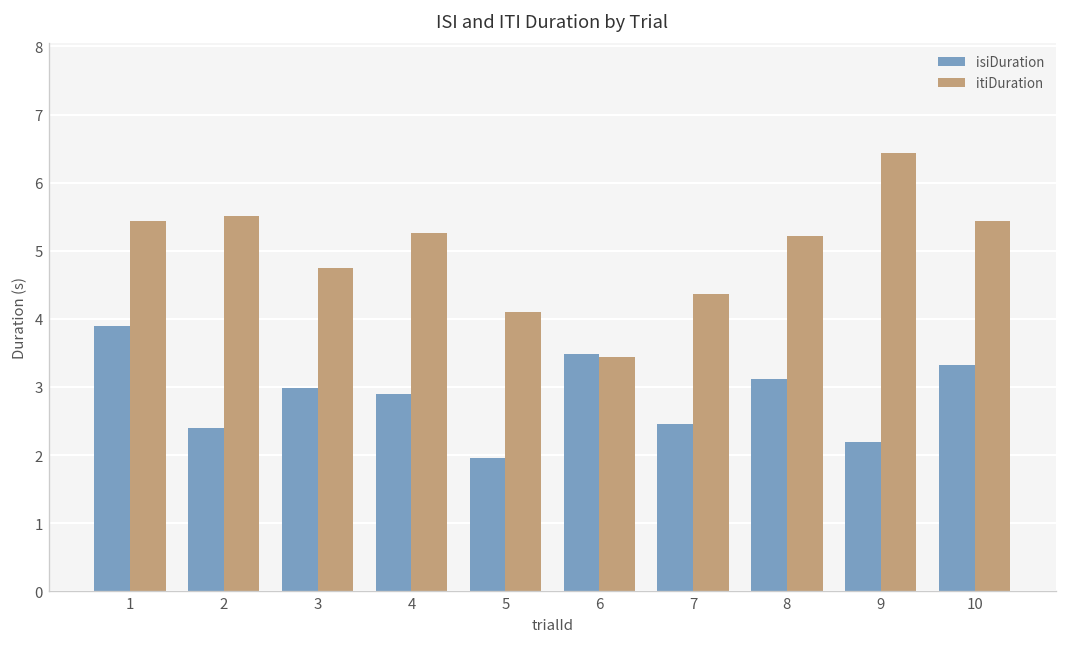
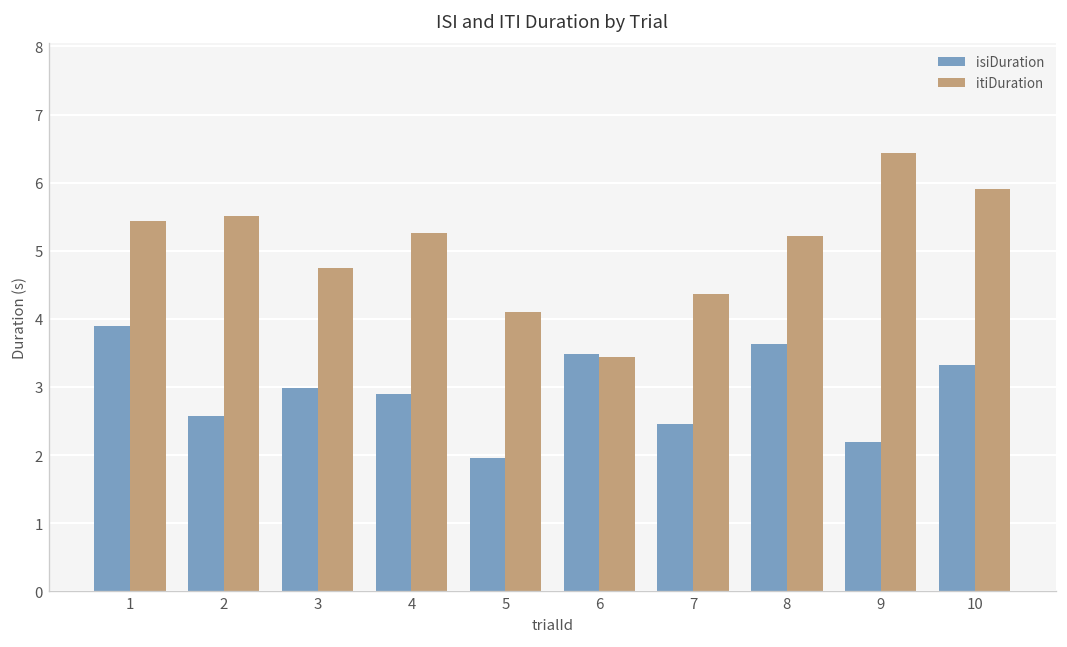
  {
    "isiDuration": {
      "1": 3.9,
-     "2": 2.4,
+     "2": 2.6,
      "3": 3.0,
      "4": 2.9,
      "5": 2.0,
      "6": 3.5,
      "7": 2.5,
-     "8": 3.1,
+     "8": 3.6,
      "9": 2.2,
      "10": 3.3
    },
    "itiDuration": {
      "1": 5.4,
      "2": 5.5,
      "3": 4.7,
      "4": 5.3,
      "5": 4.1,
      "6": 3.4,
      "7": 4.4,
      "8": 5.2,
      "9": 6.4,
-     "10": 5.4
+     "10": 5.9
    }
  }
